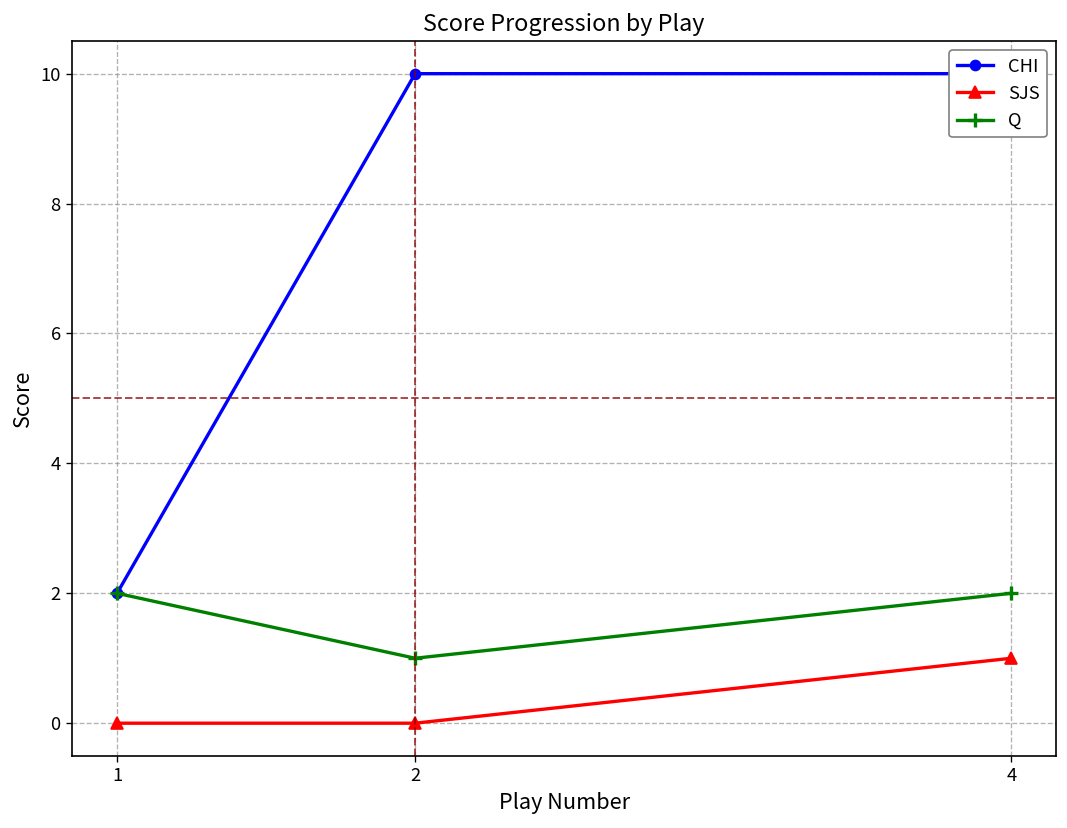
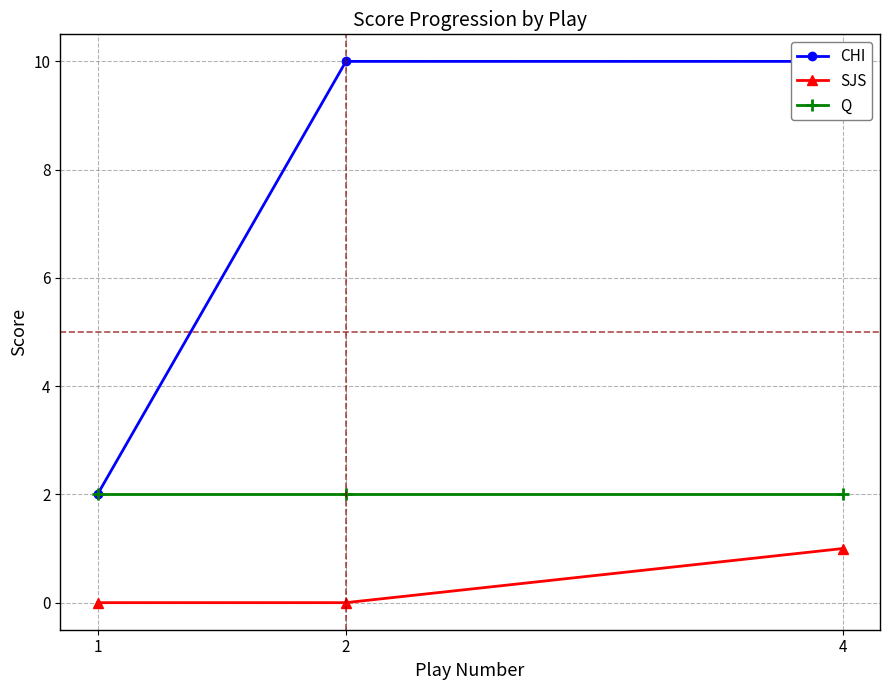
  {
    "CHI": {
      "2": 10
    },
    "SJS": {
      "1": 0,
      "2": 0,
      "4": 1
    },
    "Q": {
-     "2": 1,
+     "2": 2,
      "4": 2
    }
  }
